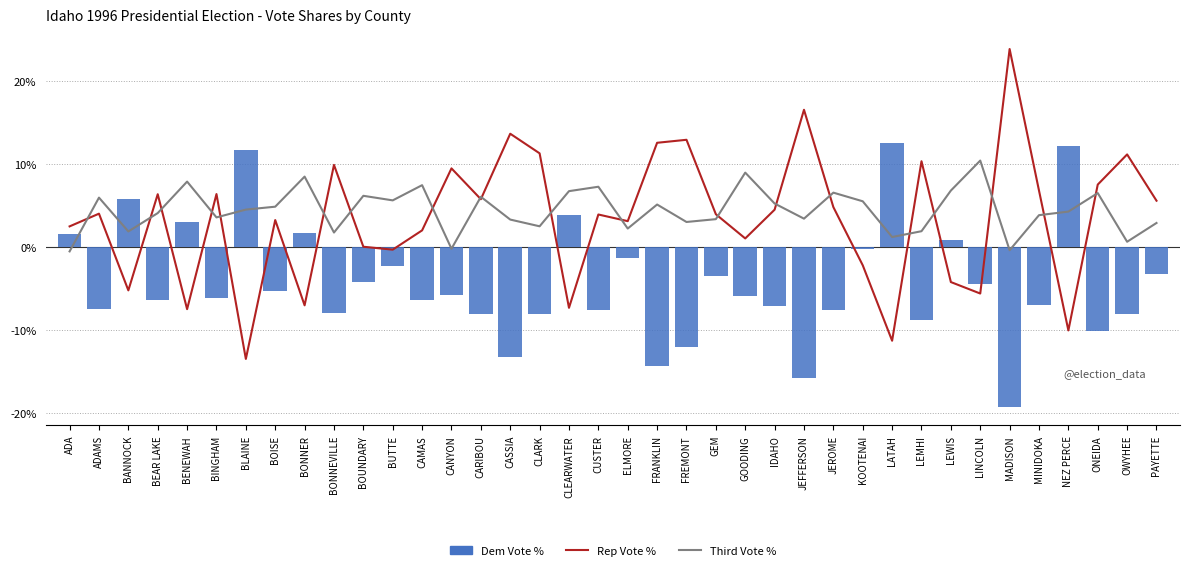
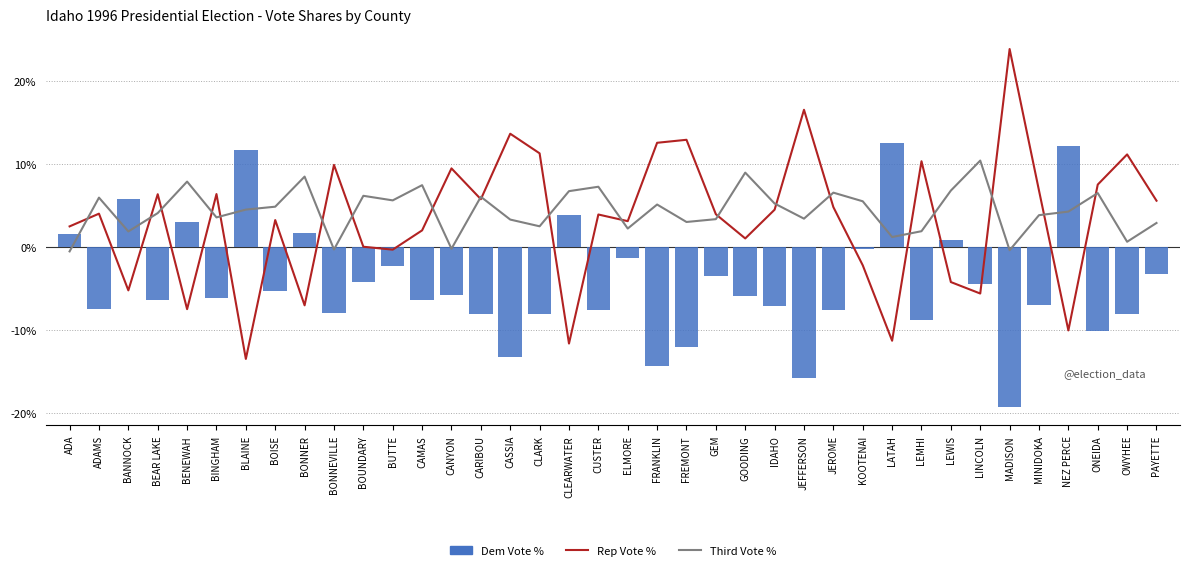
  {
    "Dem Vote %": {
      "ADA": "2%",
      "ADAMS": "-7%",
      "BANNOCK": "6%",
      "BEAR LAKE": "-6%",
      "BENEWAH": "3%",
      "BINGHAM": "-6%",
      "BLAINE": "12%",
      "BOISE": "-5%",
      "BONNER": "2%",
      "BONNEVILLE": "-8%",
      "BOUNDARY": "-4%",
      "BUTTE": "-2%",
      "CAMAS": "-6%",
      "CANYON": "-6%",
      "CARIBOU": "-8%",
      "CASSIA": "-13%",
      "CLARK": "-8%",
      "CLEARWATER": "4%",
      "CUSTER": "-8%",
      "ELMORE": "-1%",
      "FRANKLIN": "-14%",
      "FREMONT": "-12%",
      "GEM": "-3%",
      "GOODING": "-6%",
      "IDAHO": "-7%",
      "JEFFERSON": "-16%",
      "JEROME": "-8%",
      "LATAH": "13%",
      "LEMHI": "-9%",
      "LEWIS": "1%",
      "LINCOLN": "-4%",
      "MADISON": "-19%",
      "MINIDOKA": "-7%",
      "NEZ PERCE": "12%",
      "ONEIDA": "-10%",
      "OWYHEE": "-8%",
      "PAYETTE": "-3%"
    },
    "Rep Vote %": {
      "ADA": "3%",
      "ADAMS": "4%",
      "BANNOCK": "-5%",
      "BEAR LAKE": "6%",
      "BENEWAH": "-7%",
      "BINGHAM": "6%",
      "BLAINE": "-13%",
      "BOISE": "3%",
      "BONNER": "-7%",
      "BONNEVILLE": "10%",
      "BOUNDARY": "0%",
      "BUTTE": "0%",
      "CAMAS": "2%",
      "CANYON": "9%",
      "CASSIA": "14%",
      "CLARK": "11%",
-     "CLEARWATER": "-7%",
+     "CLEARWATER": "-12%",
      "CUSTER": "4%",
      "ELMORE": "3%",
      "FRANKLIN": "13%",
      "FREMONT": "13%",
      "GEM": "4%",
      "GOODING": "1%",
      "IDAHO": "5%",
      "JEFFERSON": "17%",
      "JEROME": "5%",
      "KOOTENAI": "-2%",
      "LATAH": "-11%",
      "LEMHI": "10%",
      "LEWIS": "-4%",
      "LINCOLN": "-6%",
      "MADISON": "24%",
      "MINIDOKA": "7%",
      "NEZ PERCE": "-10%",
      "ONEIDA": "8%",
      "OWYHEE": "11%",
      "PAYETTE": "6%"
    },
    "Third Vote %": {
      "ADA": "-1%",
      "ADAMS": "6%",
      "BANNOCK": "2%",
      "BEAR LAKE": "4%",
      "BENEWAH": "8%",
      "BINGHAM": "4%",
      "BLAINE": "5%",
      "BOISE": "5%",
      "BONNER": "8%",
-     "BONNEVILLE": "2%",
+     "BONNEVILLE": "0%",
      "BOUNDARY": "6%",
      "BUTTE": "6%",
      "CAMAS": "7%",
      "CANYON": "0%",
      "CASSIA": "3%",
      "CLARK": "3%",
      "CLEARWATER": "7%",
      "CUSTER": "7%",
      "ELMORE": "2%",
      "FRANKLIN": "5%",
      "FREMONT": "3%",
      "GEM": "3%",
      "GOODING": "9%",
      "IDAHO": "5%",
      "JEFFERSON": "3%",
      "JEROME": "7%",
      "KOOTENAI": "6%",
      "LATAH": "1%",
      "LEMHI": "2%",
      "LEWIS": "7%",
      "LINCOLN": "10%",
      "MADISON": "0%",
      "MINIDOKA": "4%",
      "NEZ PERCE": "4%",
      "ONEIDA": "7%",
      "OWYHEE": "1%",
      "PAYETTE": "3%"
    }
  }
